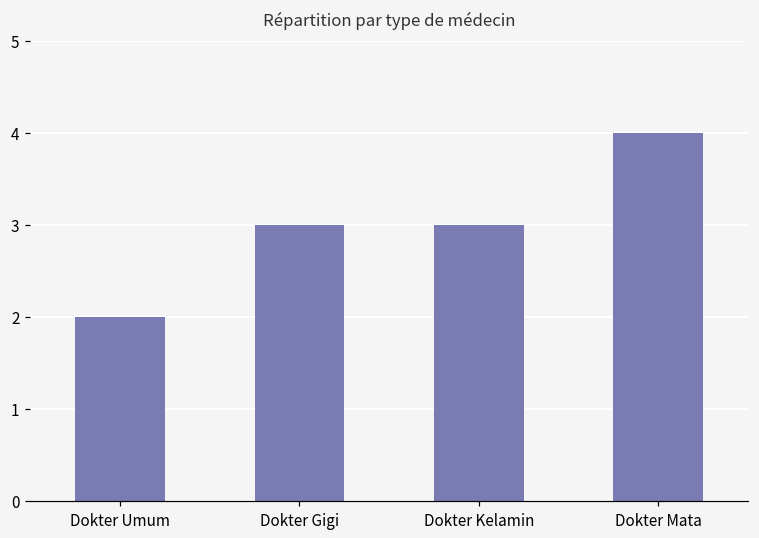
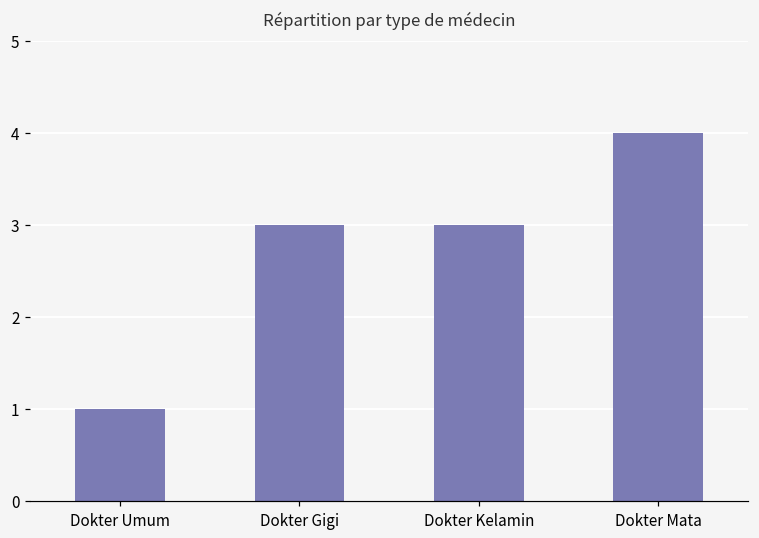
  {
-   "Dokter Umum": 2,
+   "Dokter Umum": 1,
    "Dokter Gigi": 3,
    "Dokter Kelamin": 3,
    "Dokter Mata": 4
  }
